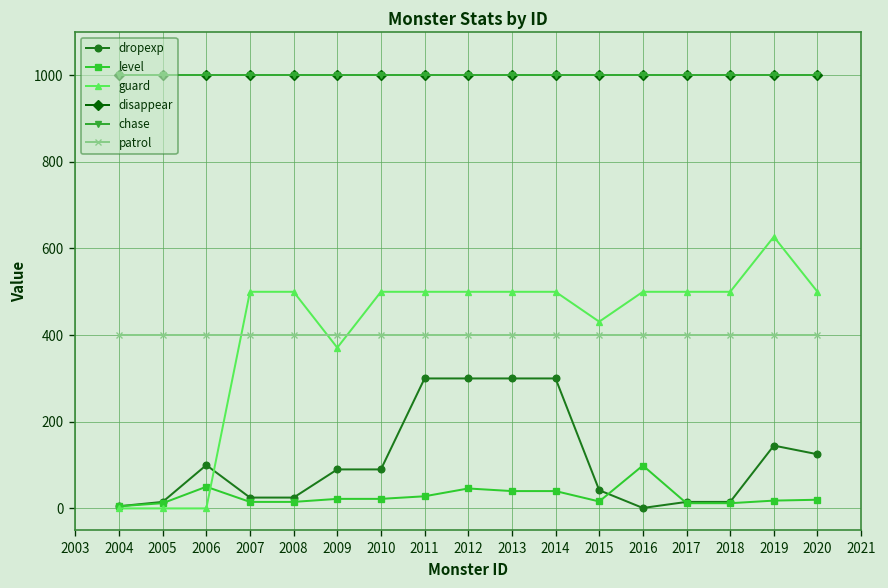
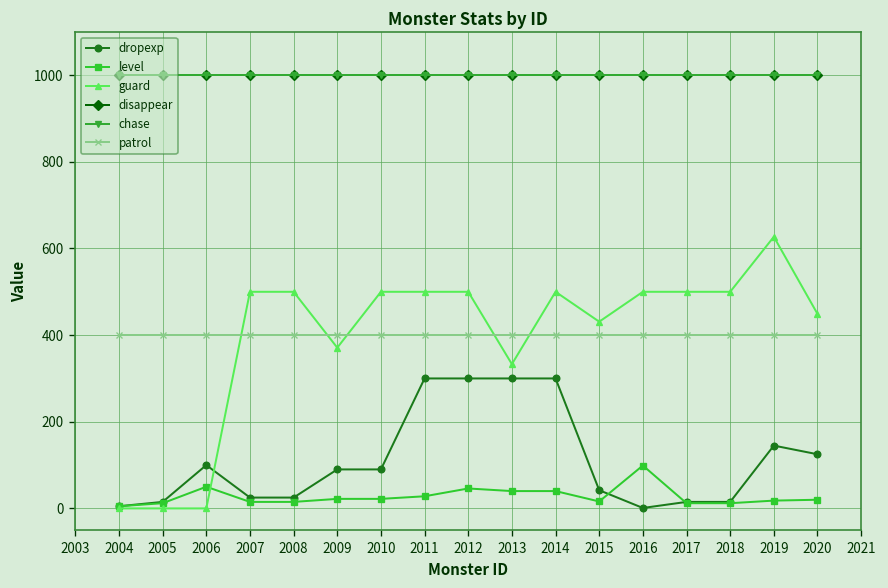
  {
    "guard": {
      "2005": 0,
      "2006": 0,
      "2007": 500,
      "2008": 500,
      "2009": 370,
      "2010": 500,
      "2011": 500,
      "2012": 500,
-     "2013": 500,
+     "2013": 330,
      "2014": 500,
      "2015": 430,
      "2016": 500,
      "2017": 500,
      "2018": 500,
      "2019": 630,
-     "2020": 500
+     "2020": 450
    },
    "patrol": {
      "2004": 400,
      "2005": 400,
      "2006": 400,
      "2007": 400,
      "2008": 400,
      "2009": 400,
      "2010": 400,
      "2011": 400,
      "2012": 400,
      "2013": 400,
      "2014": 400,
      "2015": 400,
      "2016": 400,
      "2017": 400,
      "2018": 400,
      "2019": 400,
      "2020": 400
    }
  }
